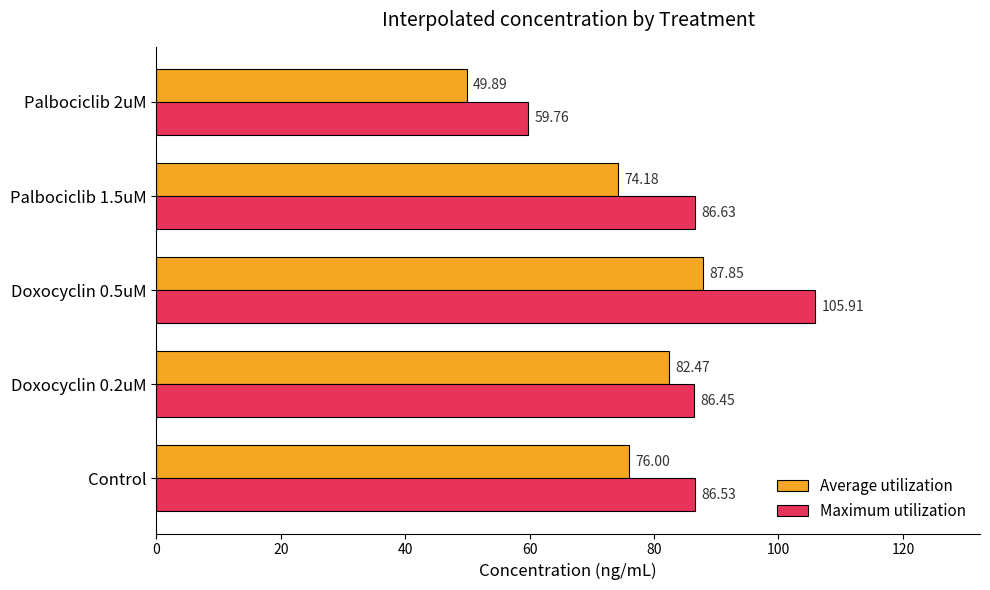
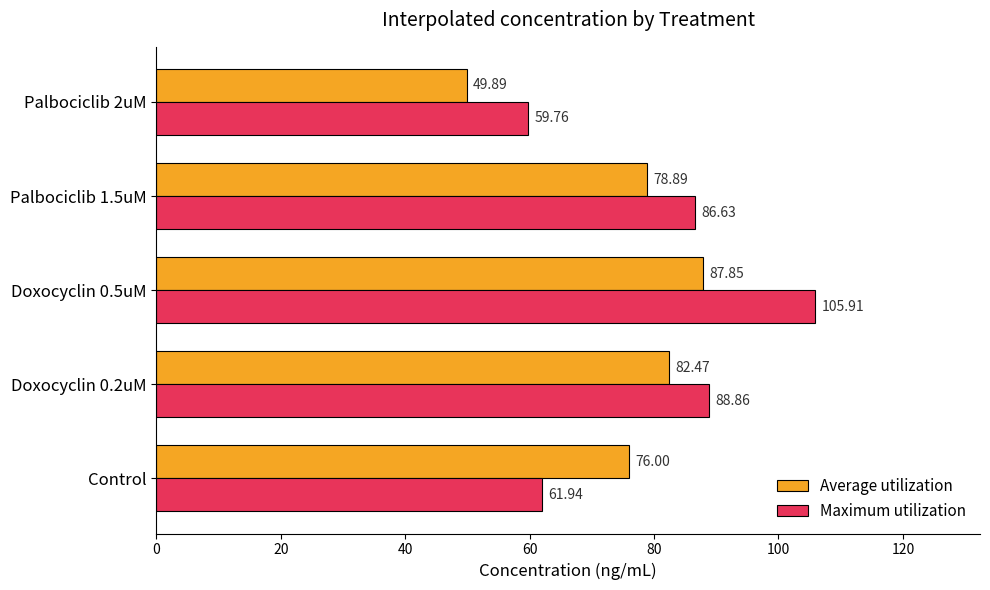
  {
    "Average utilization": {
      "Palbociclib 2uM": 49.89,
-     "Palbociclib 1.5uM": 74.18,
+     "Palbociclib 1.5uM": 78.89,
      "Doxocyclin 0.5uM": 87.85,
      "Doxocyclin 0.2uM": 82.47,
      "Control": 76.00
    },
    "Maximum utilization": {
      "Palbociclib 2uM": 59.76,
      "Palbociclib 1.5uM": 86.63,
      "Doxocyclin 0.5uM": 105.91,
-     "Doxocyclin 0.2uM": 86.45,
-     "Control": 86.53
+     "Doxocyclin 0.2uM": 88.86,
+     "Control": 61.94
    }
  }
